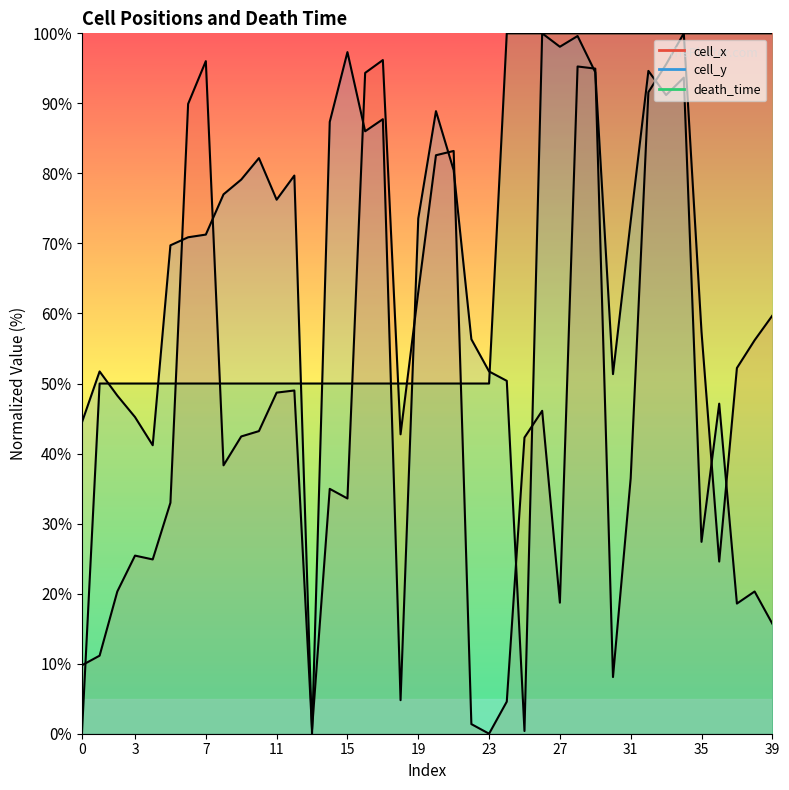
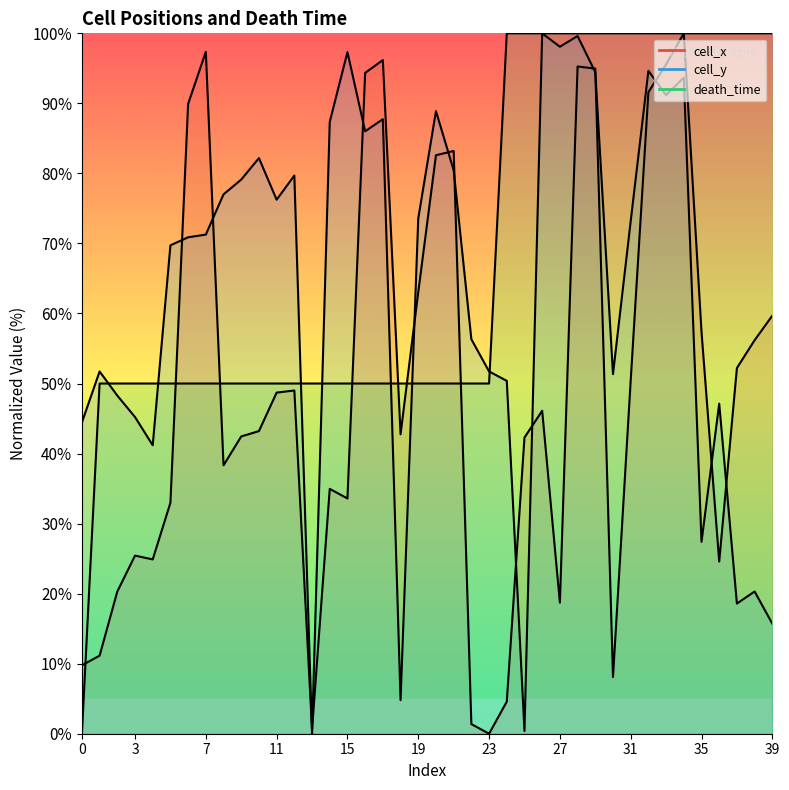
  {
    "cell_x": {
      "0": "10%",
      "3": "25%",
-     "7": "96%",
+     "7": "97%",
      "11": "49%",
      "15": "34%",
      "19": "63%",
      "27": "19%",
-     "31": "36%",
+     "31": "50%",
      "35": "57%",
      "39": "60%"
    }
  }
